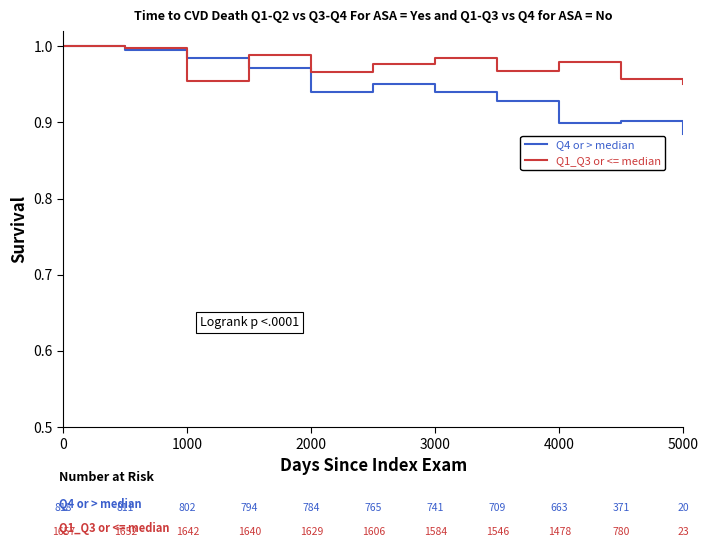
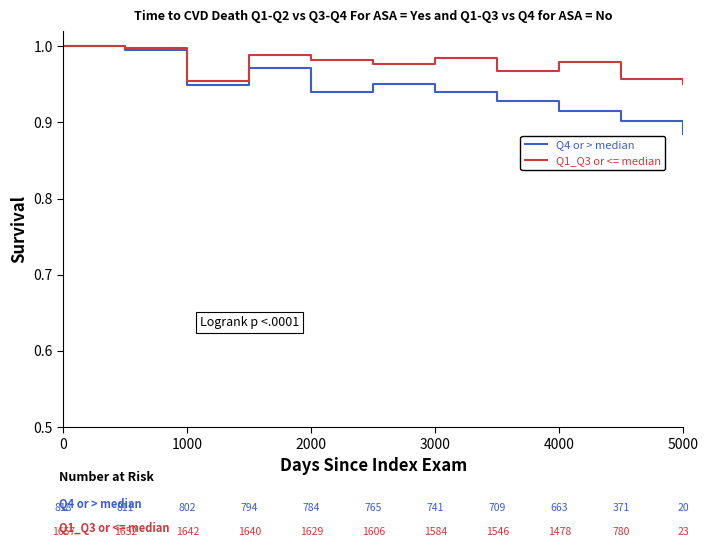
  {
    "Q4 or > median": {
-     "1000": 0.99,
+     "1000": 0.95,
      "2000": 0.94,
      "3000": 0.94,
-     "4000": 0.90,
+     "4000": 0.92,
      "5000": 0.89
    },
    "Q1_Q3 or <= median": {
      "1000": 0.96,
-     "2000": 0.97,
+     "2000": 0.98,
      "3000": 0.99,
      "4000": 0.98,
      "5000": 0.95
    }
  }
